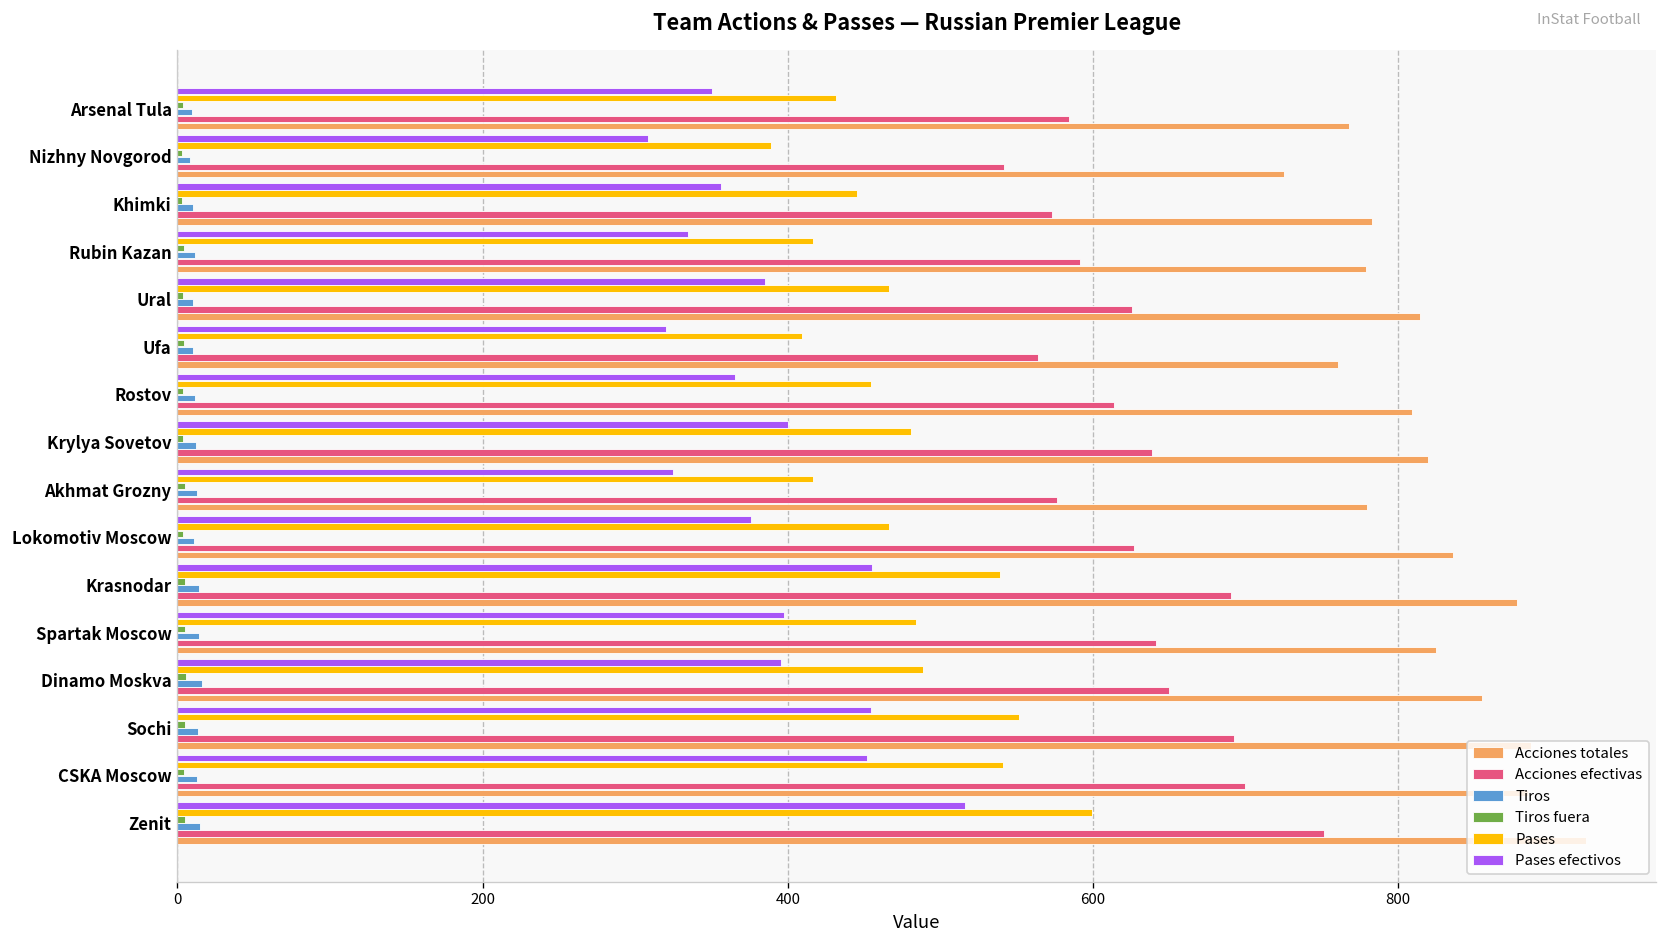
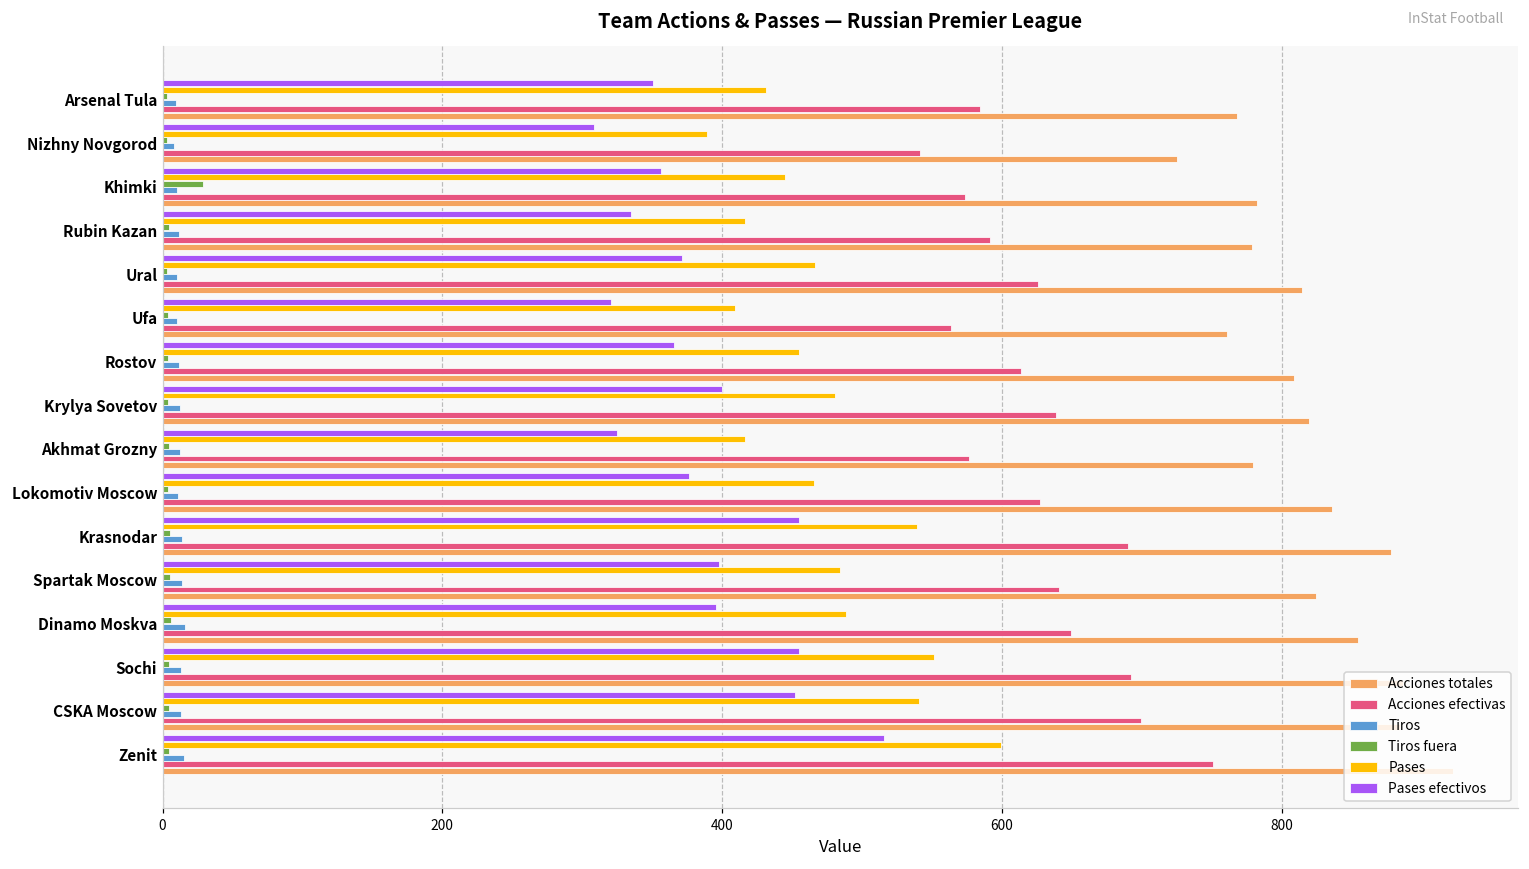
  {
    "Acciones totales": {
      "Arsenal Tula": 768,
      "Nizhny Novgorod": 726,
      "Khimki": 783,
      "Rubin Kazan": 779,
      "Ural": 814,
      "Ufa": 761,
      "Rostov": 809,
      "Krylya Sovetov": 820,
      "Akhmat Grozny": 780,
      "Lokomotiv Moscow": 836,
      "Krasnodar": 878,
      "Spartak Moscow": 825,
      "Dinamo Moskva": 855
    },
    "Acciones efectivas": {
      "Arsenal Tula": 584,
      "Nizhny Novgorod": 542,
      "Khimki": 573,
      "Rubin Kazan": 591,
      "Ural": 626,
      "Ufa": 564,
      "Rostov": 614,
      "Krylya Sovetov": 639,
      "Akhmat Grozny": 577,
      "Lokomotiv Moscow": 627,
      "Krasnodar": 690,
      "Spartak Moscow": 641,
      "Dinamo Moskva": 650,
      "Sochi": 693,
      "CSKA Moscow": 700,
      "Zenit": 751
    },
    "Tiros": {
      "Arsenal Tula": 9,
      "Nizhny Novgorod": 8,
      "Khimki": 10,
      "Rubin Kazan": 12,
      "Ural": 10,
      "Ufa": 10,
      "Rostov": 11,
      "Krylya Sovetov": 12,
      "Akhmat Grozny": 13,
      "Lokomotiv Moscow": 11,
      "Krasnodar": 14,
      "Spartak Moscow": 14,
      "Dinamo Moskva": 16,
      "Sochi": 13,
      "CSKA Moscow": 13,
      "Zenit": 15
    },
    "Tiros fuera": {
      "Arsenal Tula": 3,
      "Nizhny Novgorod": 3,
-     "Khimki": 3,
+     "Khimki": 29,
      "Rubin Kazan": 4,
      "Ural": 3,
      "Ufa": 4,
      "Rostov": 4,
      "Krylya Sovetov": 4,
      "Akhmat Grozny": 5,
      "Lokomotiv Moscow": 4,
      "Krasnodar": 5,
      "Spartak Moscow": 5,
      "Dinamo Moskva": 6,
      "Sochi": 5,
      "CSKA Moscow": 5,
      "Zenit": 5
    },
    "Pases": {
      "Arsenal Tula": 432,
      "Nizhny Novgorod": 389,
      "Khimki": 445,
      "Rubin Kazan": 416,
      "Ural": 466,
      "Ufa": 409,
      "Rostov": 455,
      "Krylya Sovetov": 481,
      "Akhmat Grozny": 417,
      "Lokomotiv Moscow": 466,
      "Krasnodar": 539,
      "Spartak Moscow": 484,
      "Dinamo Moskva": 489,
      "Sochi": 552,
      "CSKA Moscow": 541,
      "Zenit": 599
    },
    "Pases efectivos": {
      "Arsenal Tula": 350,
      "Nizhny Novgorod": 308,
      "Khimki": 356,
      "Rubin Kazan": 335,
-     "Ural": 385,
+     "Ural": 371,
      "Ufa": 321,
      "Rostov": 366,
      "Krylya Sovetov": 400,
      "Akhmat Grozny": 325,
      "Lokomotiv Moscow": 376,
      "Krasnodar": 455,
      "Spartak Moscow": 398,
      "Dinamo Moskva": 396,
      "Sochi": 455,
      "CSKA Moscow": 452,
      "Zenit": 516
    }
  }
